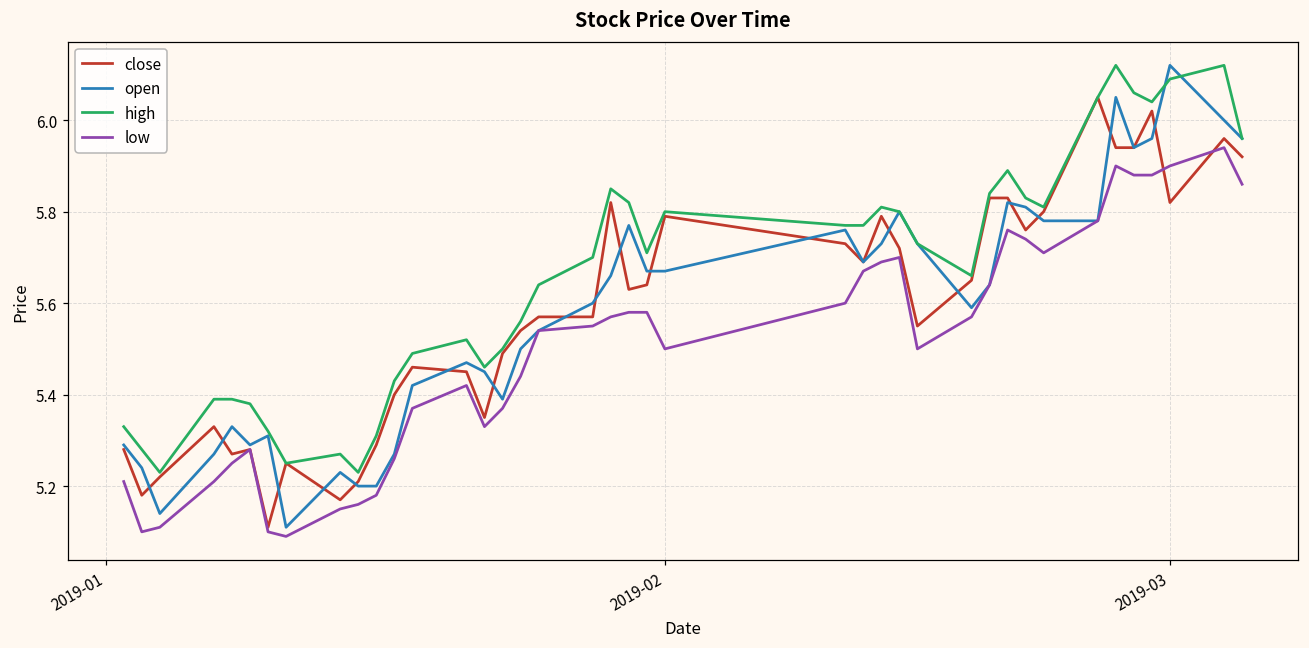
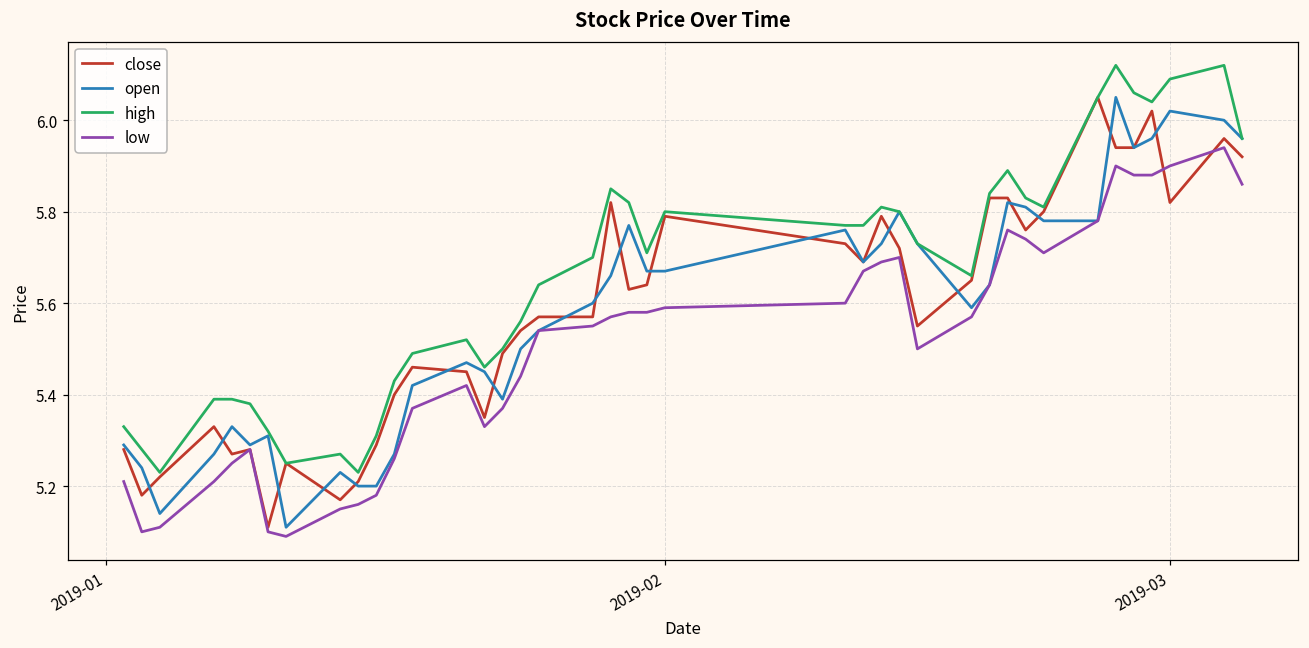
  {
    "close": {
      "2019-02": 5.79,
      "2019-03": 5.82
    },
    "open": {
      "2019-02": 5.67,
-     "2019-03": 6.12
+     "2019-03": 6.02
    },
    "high": {
      "2019-02": 5.80,
      "2019-03": 6.09
    },
    "low": {
-     "2019-02": 5.50,
+     "2019-02": 5.59,
      "2019-03": 5.90
    }
  }
